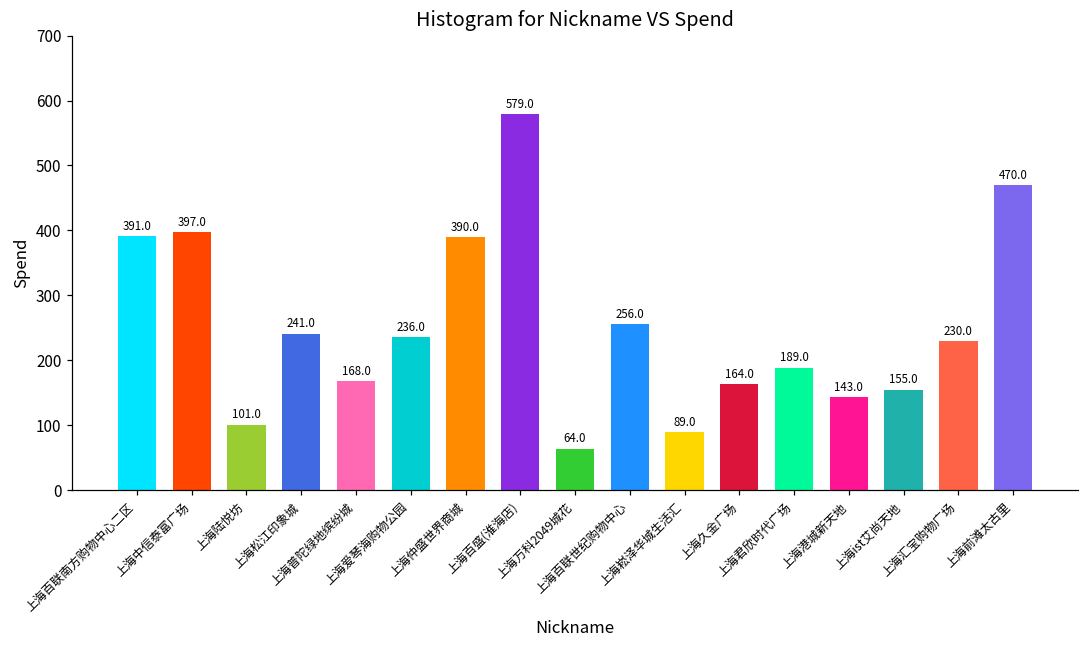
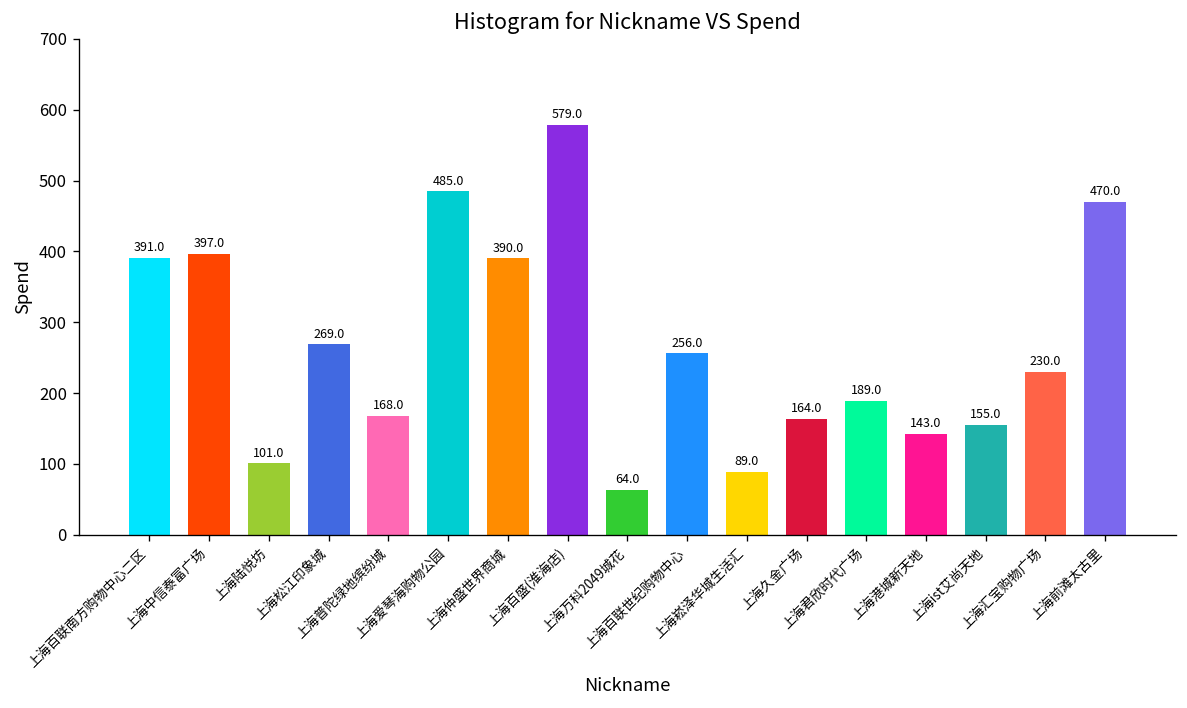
  {
    "上海百联南方购物中心二区": 391.0,
    "上海中信泰富广场": 397.0,
    "上海陆悦坊": 101.0,
-   "上海松江印象城": 241.0,
+   "上海松江印象城": 269.0,
    "上海普陀绿地缤纷城": 168.0,
-   "上海爱琴海购物公园": 236.0,
+   "上海爱琴海购物公园": 485.0,
    "上海仲盛世界商城": 390.0,
    "上海百盛(淮海店)": 579.0,
    "上海万科2049城花": 64.0,
    "上海百联世纪购物中心": 256.0,
    "上海崧泽华城生活汇": 89.0,
    "上海久金广场": 164.0,
    "上海君欣时代广场": 189.0,
    "上海港城新天地": 143.0,
    "上海ist艾尚天地": 155.0,
    "上海汇宝购物广场": 230.0,
    "上海前滩太古里": 470.0
  }
